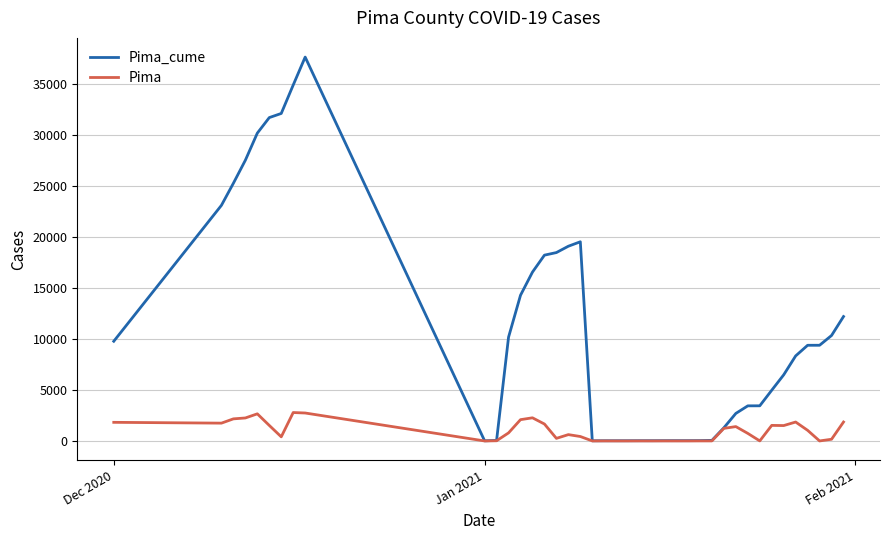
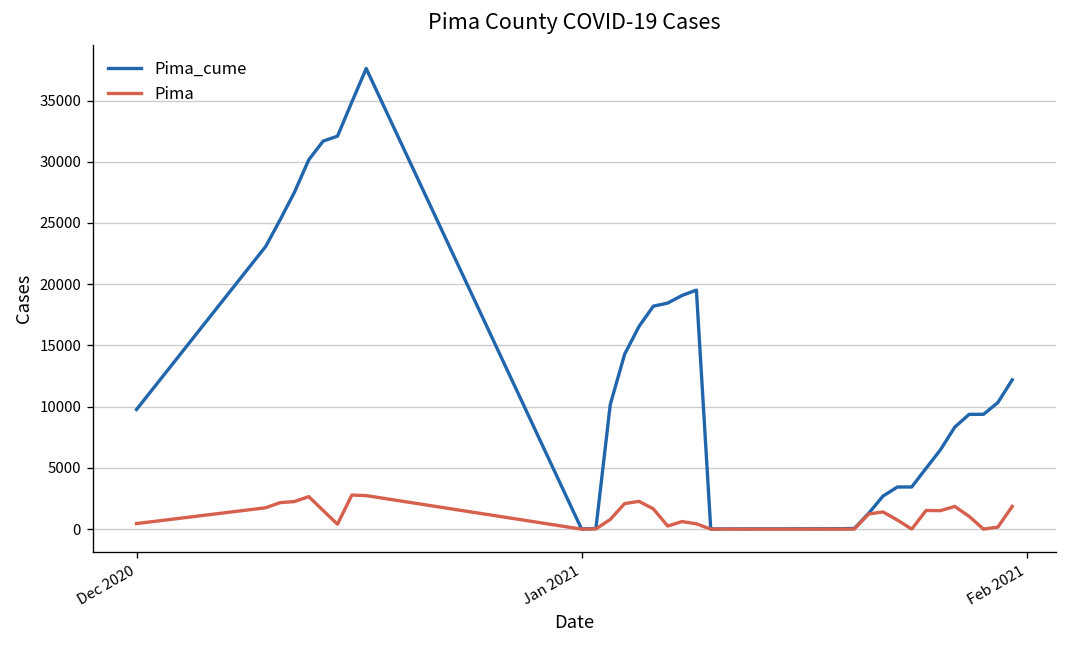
  {
    "Pima_cume": {
      "Dec 2020": 9800
    },
    "Pima": {
-     "Dec 2020": 1800
+     "Dec 2020": 500
    }
  }
